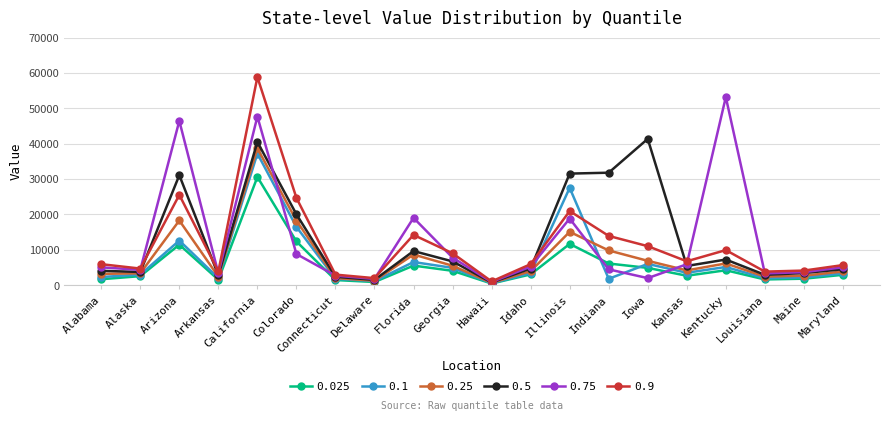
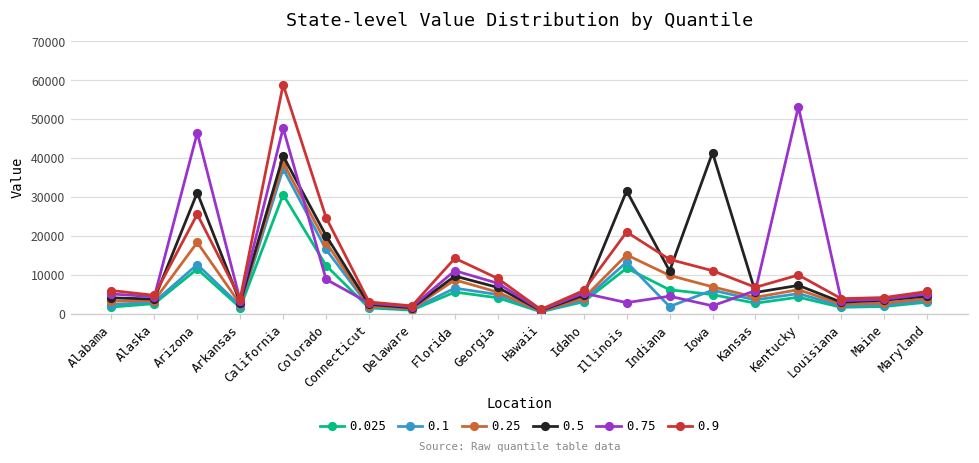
  {
    "0.025": {
      "Arizona": 11000,
      "California": 31000,
      "Colorado": 12000,
      "Florida": 6000,
      "Georgia": 4000,
      "Illinois": 12000,
      "Indiana": 6000,
      "Iowa": 5000,
      "Kansas": 3000,
      "Kentucky": 4000
    },
    "0.1": {
      "Arizona": 13000,
      "California": 37000,
      "Colorado": 16000,
      "Florida": 7000,
-     "Illinois": 28000,
+     "Illinois": 13000,
      "Indiana": 2000,
      "Iowa": 6000,
      "Kentucky": 5000
    },
    "0.5": {
      "Alabama": 4000,
      "Arizona": 31000,
      "California": 40000,
      "Colorado": 20000,
      "Florida": 10000,
      "Georgia": 7000,
      "Illinois": 32000,
-     "Indiana": 32000,
+     "Indiana": 11000,
      "Iowa": 41000,
      "Kentucky": 7000
    },
    "0.75": {
      "Alabama": 5000,
      "Arizona": 46000,
      "California": 48000,
      "Colorado": 9000,
-     "Florida": 19000,
+     "Florida": 11000,
      "Georgia": 8000,
-     "Illinois": 19000,
+     "Illinois": 3000,
      "Indiana": 4000,
      "Iowa": 2000,
      "Kentucky": 53000
    }
  }
